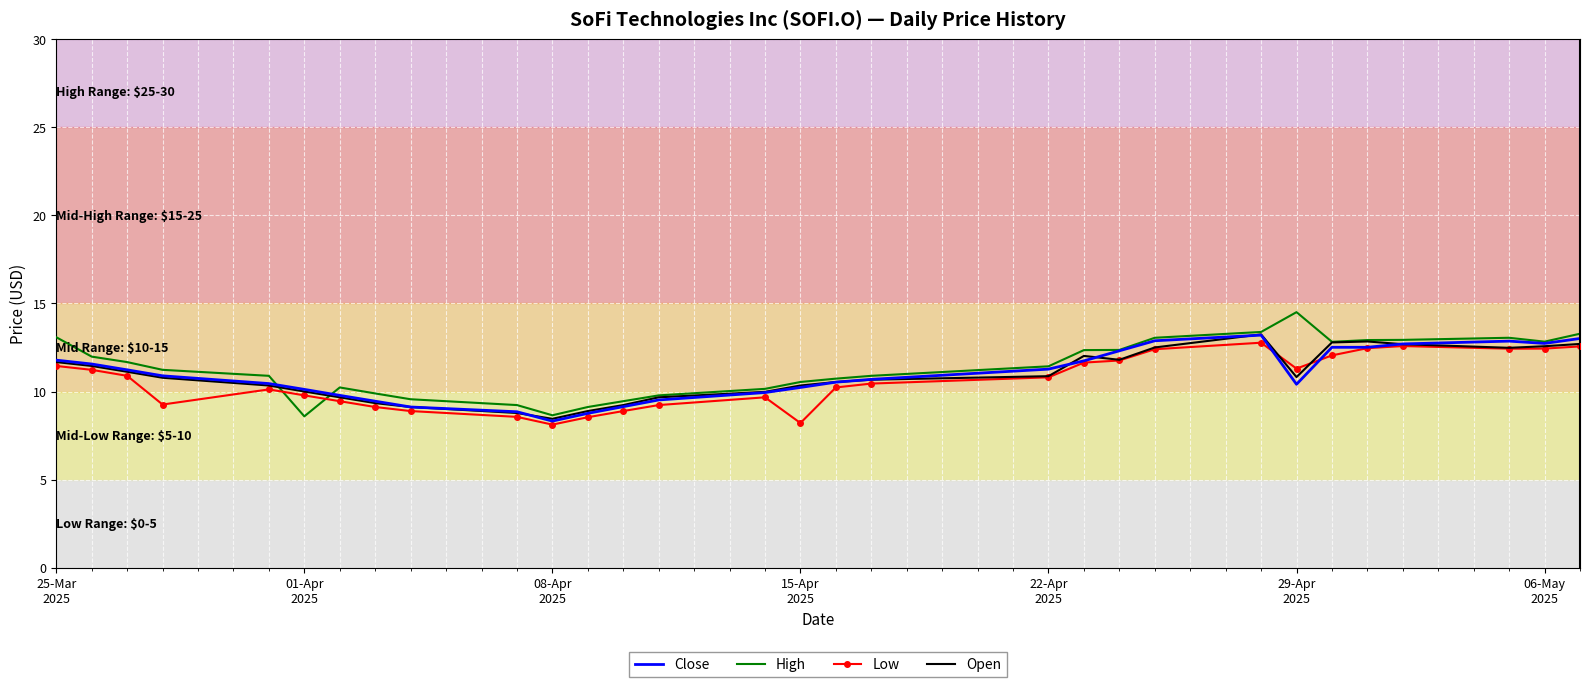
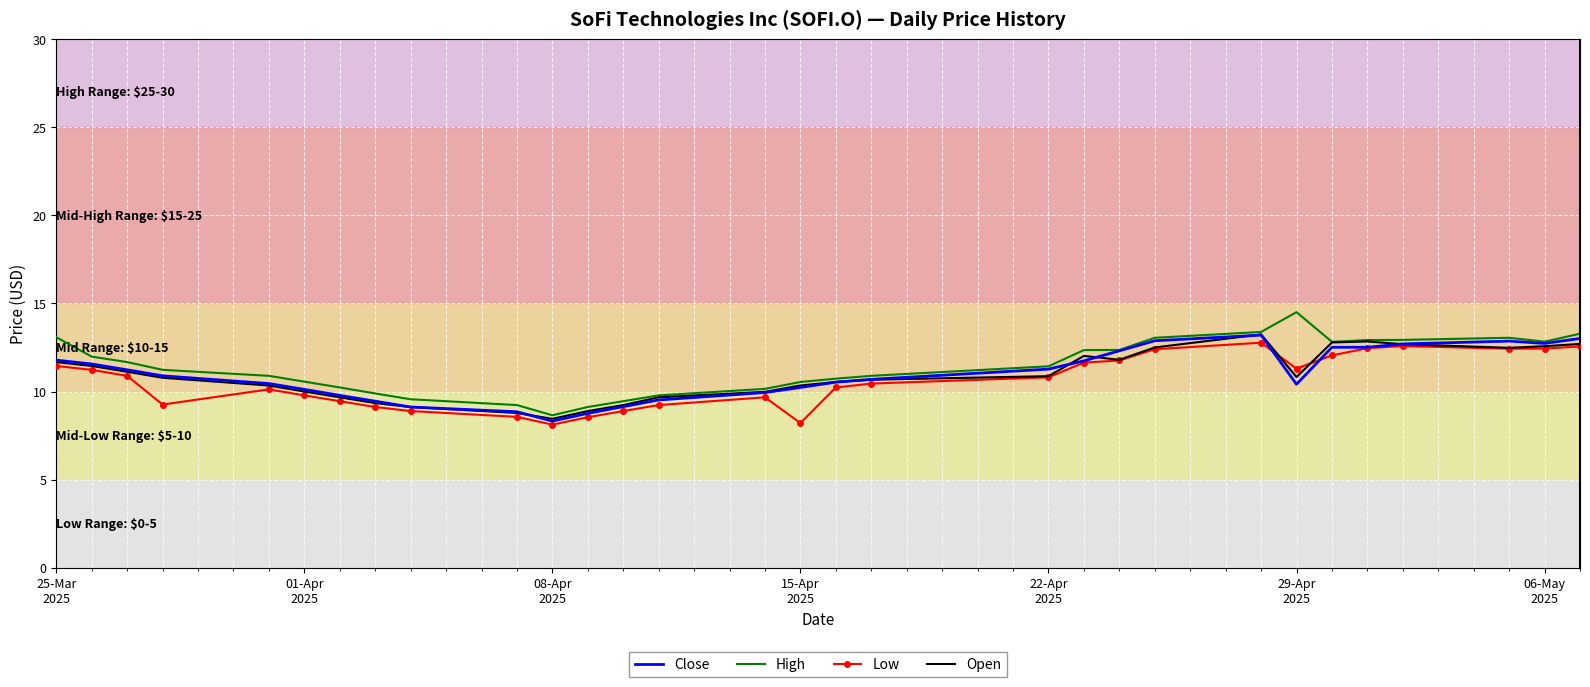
  {
    "Close": {
      "22-Apr 2025": 11.3,
      "29-Apr 2025": 10.4
    },
    "High": {
      "25-Mar 2025": 13.1,
-     "01-Apr 2025": 8.6,
+     "01-Apr 2025": 10.6,
      "08-Apr 2025": 8.7,
      "15-Apr 2025": 10.5,
      "22-Apr 2025": 11.4,
      "29-Apr 2025": 14.5
    },
    "Low": {
      "25-Mar 2025": 11.5,
      "01-Apr 2025": 9.8,
      "08-Apr 2025": 8.1,
      "15-Apr 2025": 8.2,
      "29-Apr 2025": 11.3
    },
    "Open": {
      "29-Apr 2025": 10.8
    }
  }
